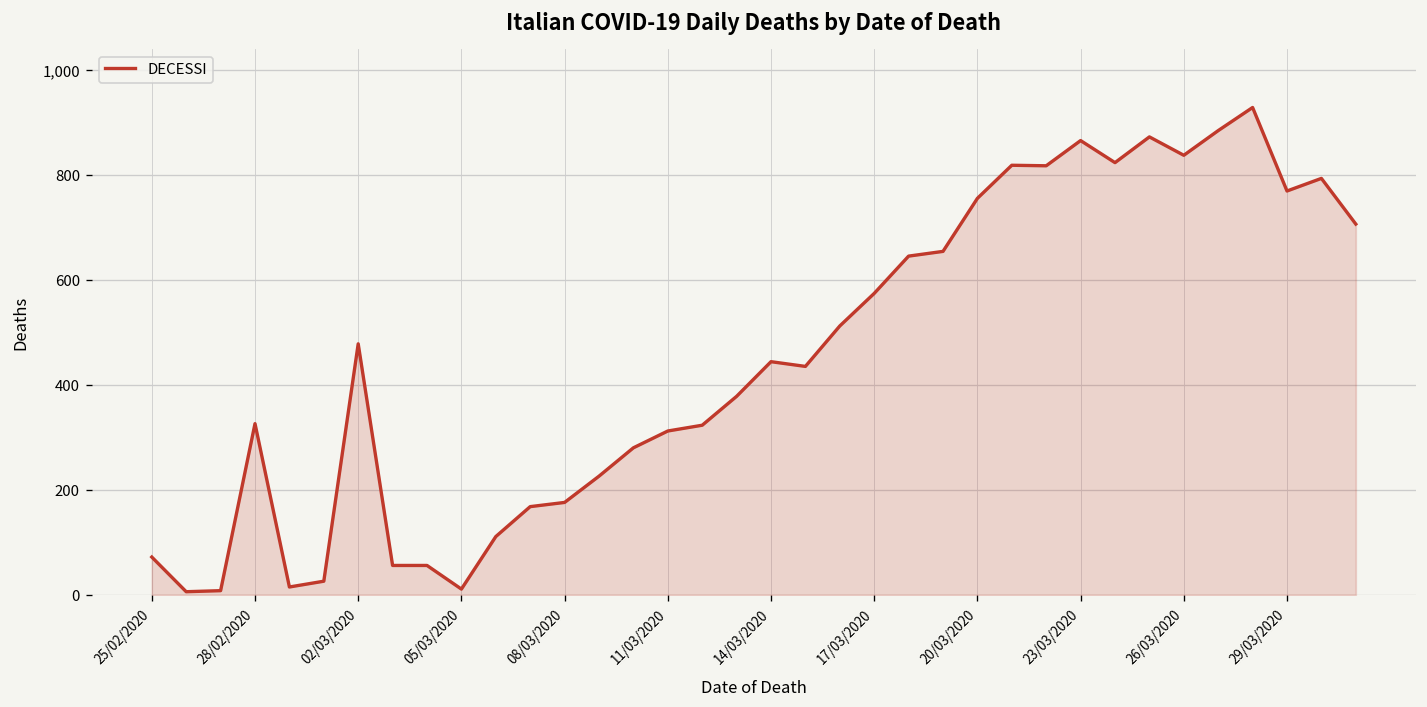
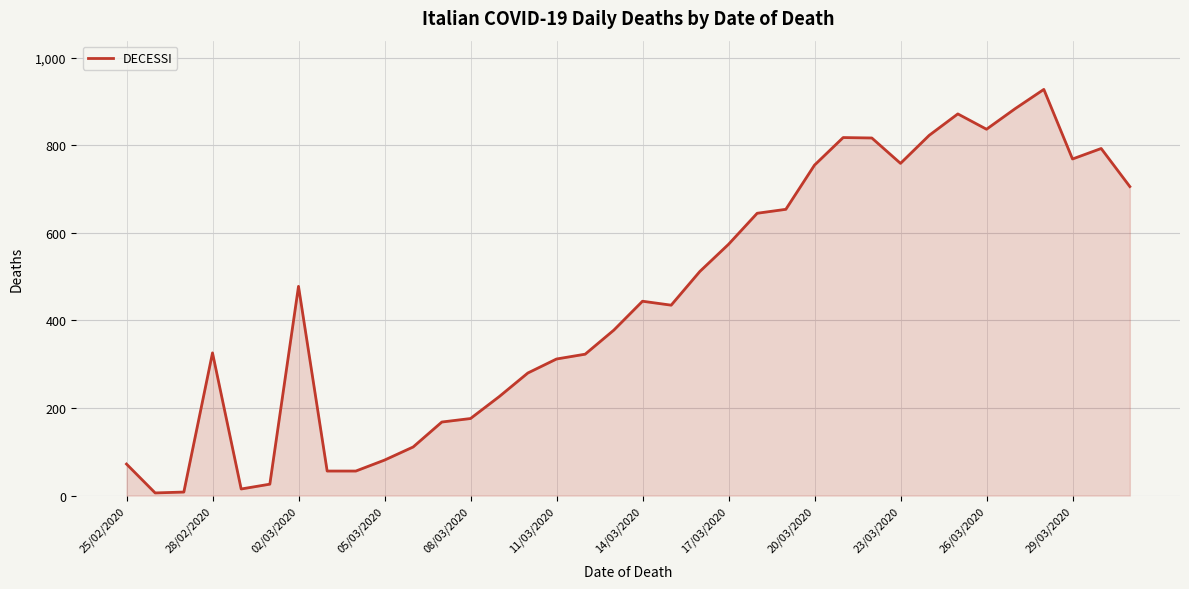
  {
    "25/02/2020": 70,
    "28/02/2020": 330,
    "02/03/2020": 480,
-   "05/03/2020": 10,
+   "05/03/2020": 80,
    "08/03/2020": 180,
    "11/03/2020": 310,
    "14/03/2020": 440,
    "17/03/2020": 570,
    "20/03/2020": 760,
-   "23/03/2020": 870,
+   "23/03/2020": 760,
    "26/03/2020": 840,
    "29/03/2020": 770
  }
